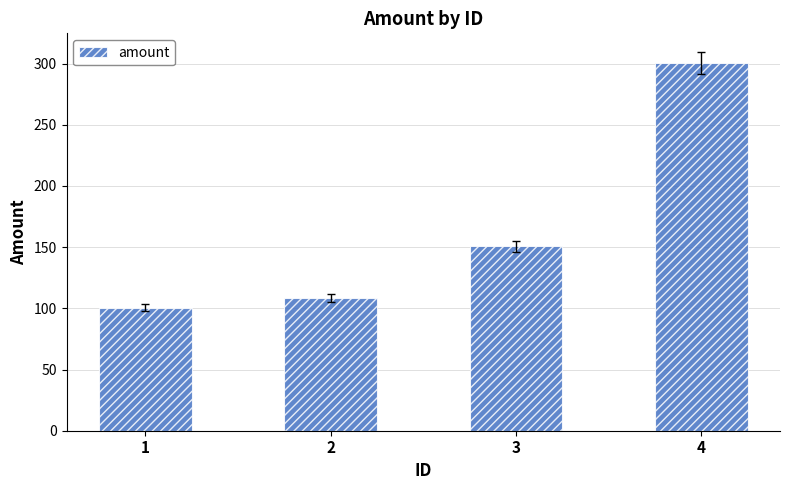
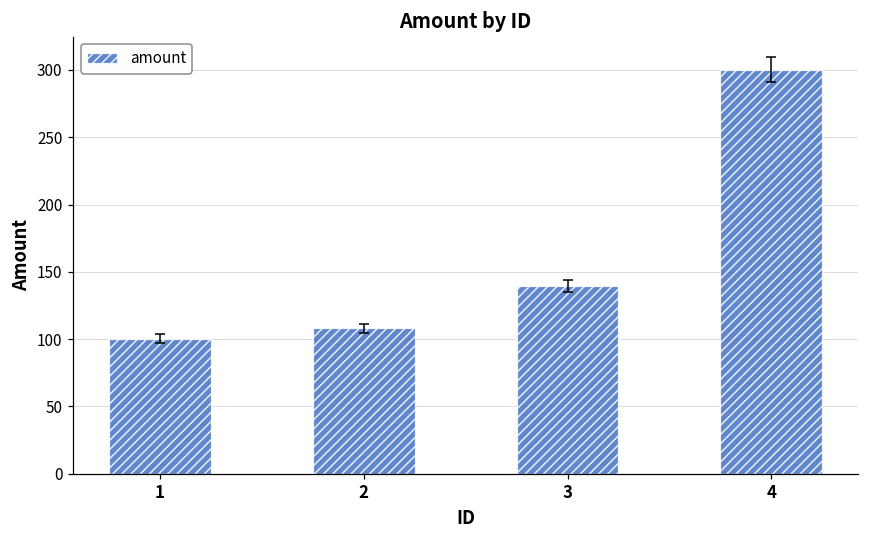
  {
    "amount": {
      "1": 101,
      "2": 108,
-     "3": 151,
+     "3": 140,
      "4": 300
    }
  }
